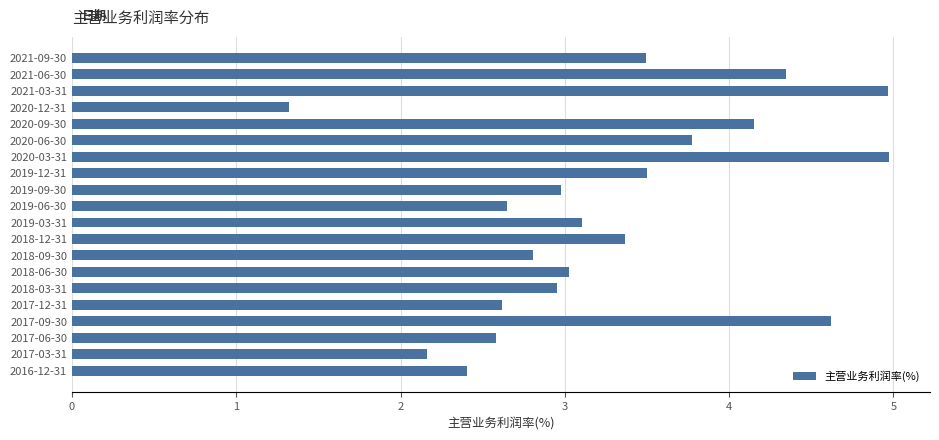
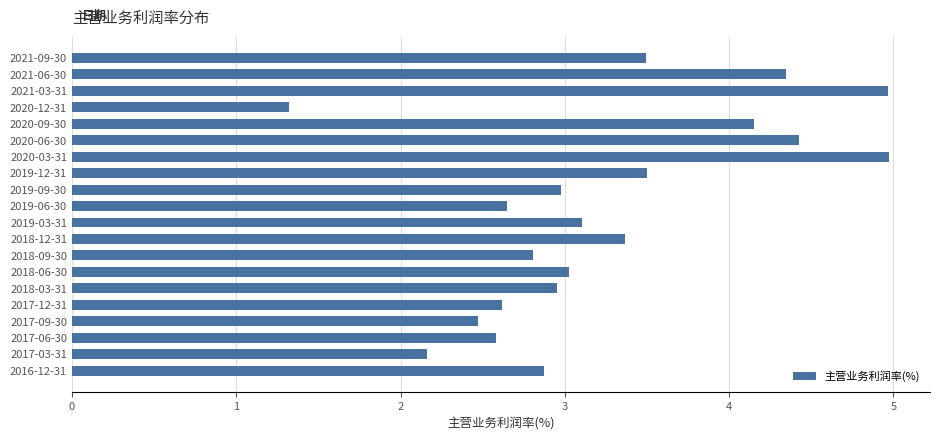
  {
    "2021-09-30": 3.49,
    "2021-06-30": 4.35,
    "2021-03-31": 4.97,
    "2020-12-31": 1.32,
    "2020-09-30": 4.15,
-   "2020-06-30": 3.77,
+   "2020-06-30": 4.43,
    "2020-03-31": 4.97,
    "2019-12-31": 3.50,
    "2019-09-30": 2.98,
    "2019-06-30": 2.65,
    "2019-03-31": 3.10,
    "2018-12-31": 3.36,
    "2018-09-30": 2.81,
    "2018-06-30": 3.03,
    "2018-03-31": 2.96,
    "2017-12-31": 2.62,
-   "2017-09-30": 4.62,
+   "2017-09-30": 2.47,
    "2017-06-30": 2.58,
    "2017-03-31": 2.16,
-   "2016-12-31": 2.41
+   "2016-12-31": 2.88
  }
